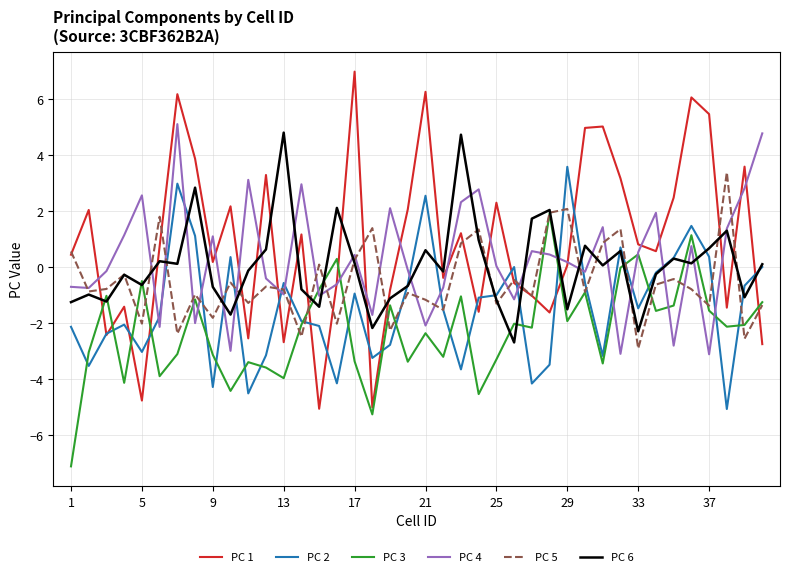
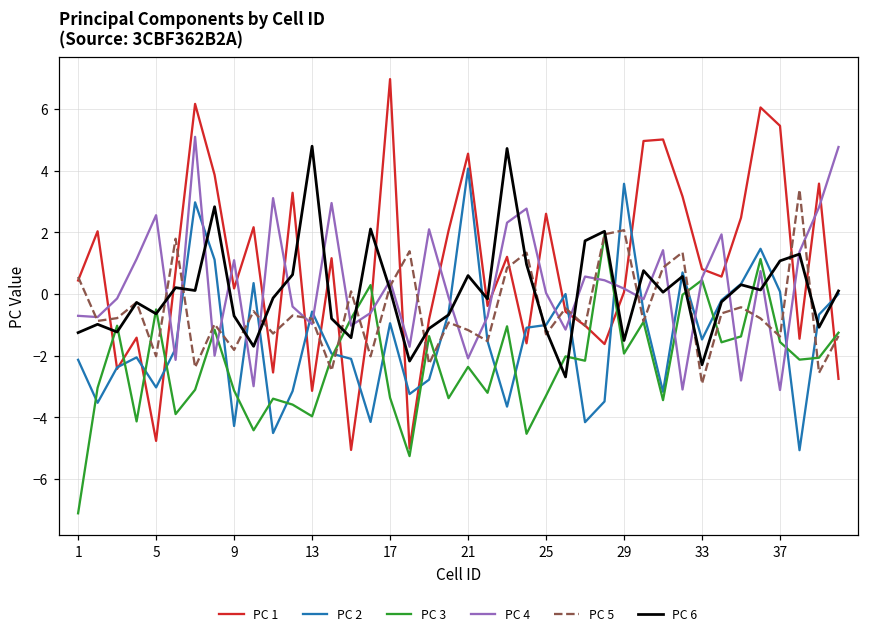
  {
    "PC 1": {
      "1": 0.4,
      "5": -4.8,
      "9": 0.2,
-     "13": -2.7,
+     "13": -3.1,
      "17": 7.0,
-     "21": 6.2,
-     "25": 2.3,
+     "21": 4.6,
+     "25": 2.6,
      "29": 0.1,
      "33": 0.8,
      "37": 5.5
    },
    "PC 2": {
      "1": -2.1,
      "5": -3.0,
      "9": -4.3,
      "13": -0.6,
      "17": -0.9,
-     "21": 2.5,
+     "21": 4.1,
      "25": -1.0,
      "29": 3.6,
      "33": -1.5,
-     "37": 0.4
+     "37": 0.1
    },
    "PC 3": {
      "1": -7.1,
      "5": -0.5,
      "9": -3.1,
      "13": -4.0,
      "17": -3.4,
      "21": -2.4,
      "25": -3.3,
      "29": -1.9,
      "37": -1.6
    },
    "PC 4": {
      "1": -0.7,
      "5": 2.6,
      "9": 1.1,
      "13": -1.0,
      "17": 0.4,
      "21": -2.1,
      "25": 0.0,
      "29": 0.2,
      "37": -3.1
    },
    "PC 5": {
      "1": 0.6,
      "5": -2.0,
      "9": -1.8,
      "13": -0.8,
      "17": 0.3,
      "21": -1.2,
      "25": -1.3,
      "29": 2.1,
      "33": -2.9,
      "37": -1.4
    },
    "PC 6": {
      "1": -1.3,
      "5": -0.6,
      "9": -0.7,
      "13": 4.8,
      "17": 0.1,
      "21": 0.6,
      "25": -1.2,
      "29": -1.5,
      "33": -2.3,
-     "37": 0.7
+     "37": 1.1
    }
  }
